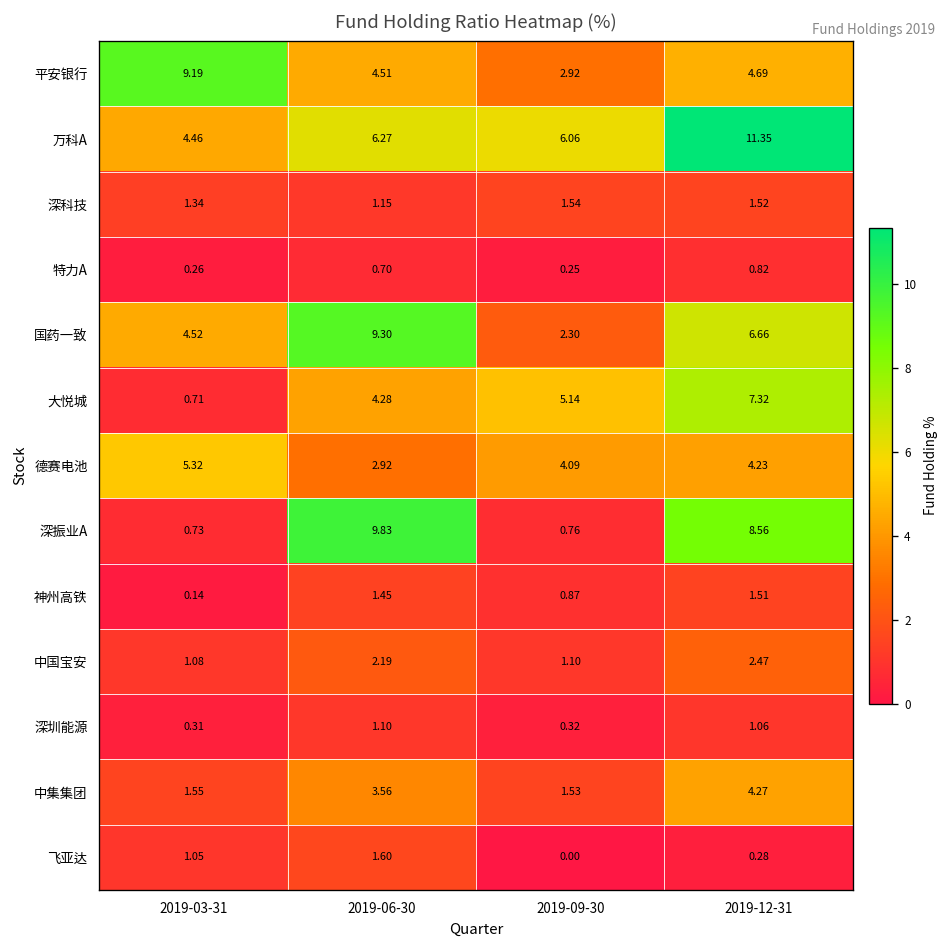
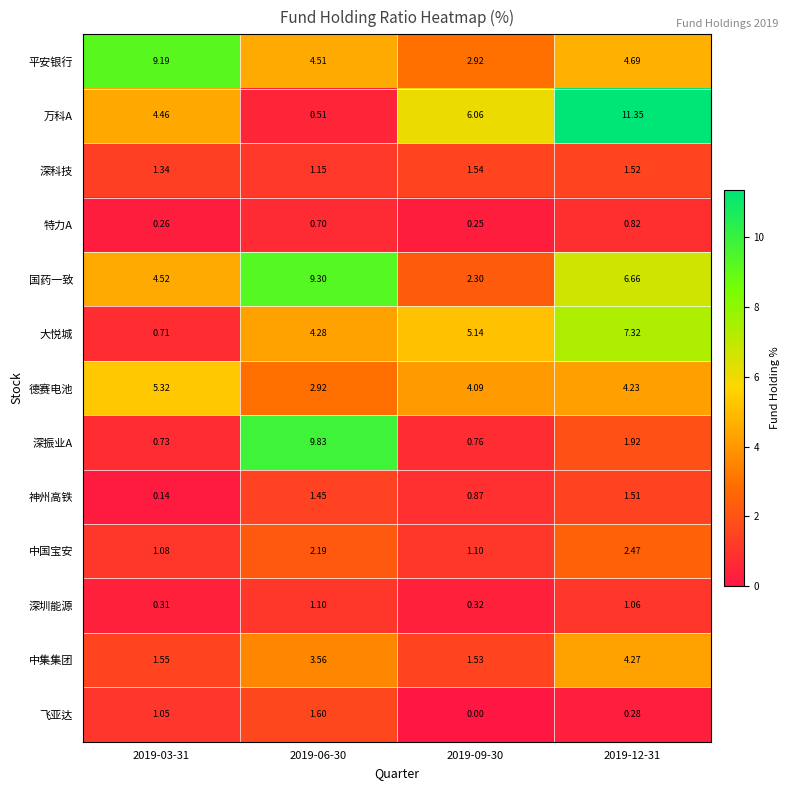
  {
    "平安银行": {
      "2019-03-31": 9.19,
      "2019-06-30": 4.51,
      "2019-09-30": 2.92,
      "2019-12-31": 4.69
    },
    "万科A": {
      "2019-03-31": 4.46,
-     "2019-06-30": 6.27,
+     "2019-06-30": 0.51,
      "2019-09-30": 6.06,
      "2019-12-31": 11.35
    },
    "深科技": {
      "2019-03-31": 1.34,
      "2019-06-30": 1.15,
      "2019-09-30": 1.54,
      "2019-12-31": 1.52
    },
    "特力A": {
      "2019-03-31": 0.26,
      "2019-06-30": 0.70,
      "2019-09-30": 0.25,
      "2019-12-31": 0.82
    },
    "国药一致": {
      "2019-03-31": 4.52,
      "2019-06-30": 9.30,
      "2019-09-30": 2.30,
      "2019-12-31": 6.66
    },
    "大悦城": {
      "2019-03-31": 0.71,
      "2019-06-30": 4.28,
      "2019-09-30": 5.14,
      "2019-12-31": 7.32
    },
    "德赛电池": {
      "2019-03-31": 5.32,
      "2019-06-30": 2.92,
      "2019-09-30": 4.09,
      "2019-12-31": 4.23
    },
    "深振业A": {
      "2019-03-31": 0.73,
      "2019-06-30": 9.83,
      "2019-09-30": 0.76,
-     "2019-12-31": 8.56
+     "2019-12-31": 1.92
    },
    "神州高铁": {
      "2019-03-31": 0.14,
      "2019-06-30": 1.45,
      "2019-09-30": 0.87,
      "2019-12-31": 1.51
    },
    "中国宝安": {
      "2019-03-31": 1.08,
      "2019-06-30": 2.19,
      "2019-09-30": 1.10,
      "2019-12-31": 2.47
    },
    "深圳能源": {
      "2019-03-31": 0.31,
      "2019-06-30": 1.10,
      "2019-09-30": 0.32,
      "2019-12-31": 1.06
    },
    "中集集团": {
      "2019-03-31": 1.55,
      "2019-06-30": 3.56,
      "2019-09-30": 1.53,
      "2019-12-31": 4.27
    },
    "飞亚达": {
      "2019-03-31": 1.05,
      "2019-06-30": 1.60,
      "2019-09-30": 0.00,
      "2019-12-31": 0.28
    }
  }
